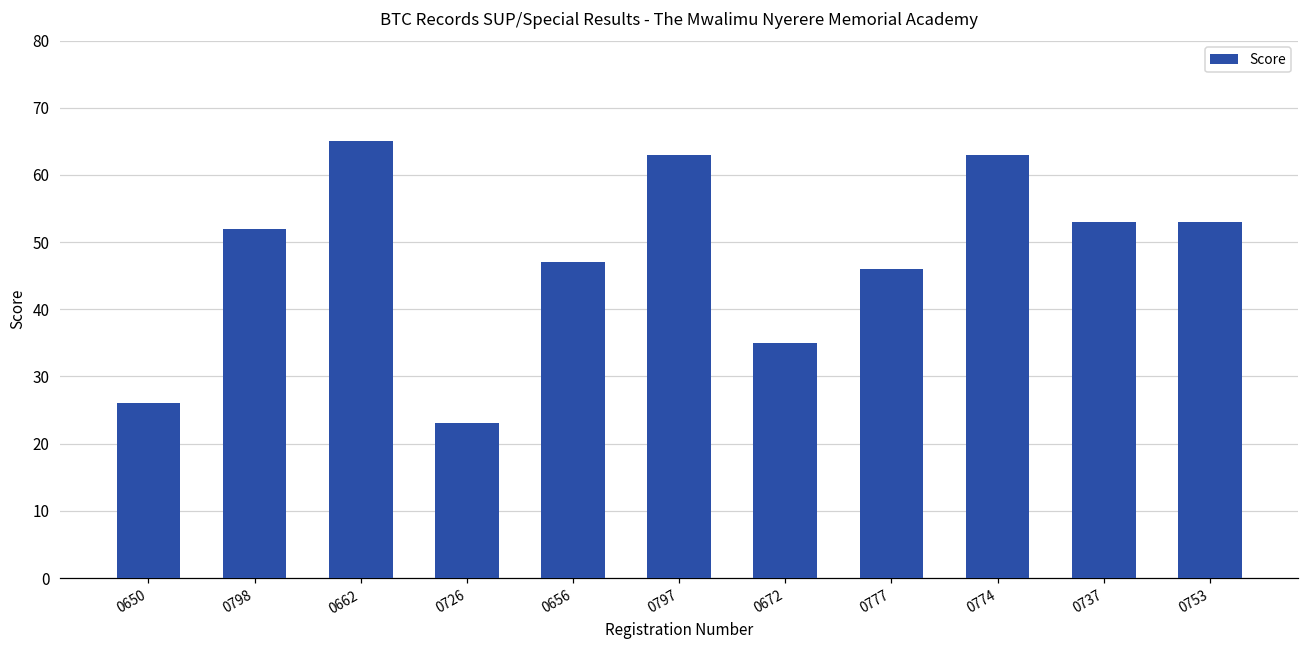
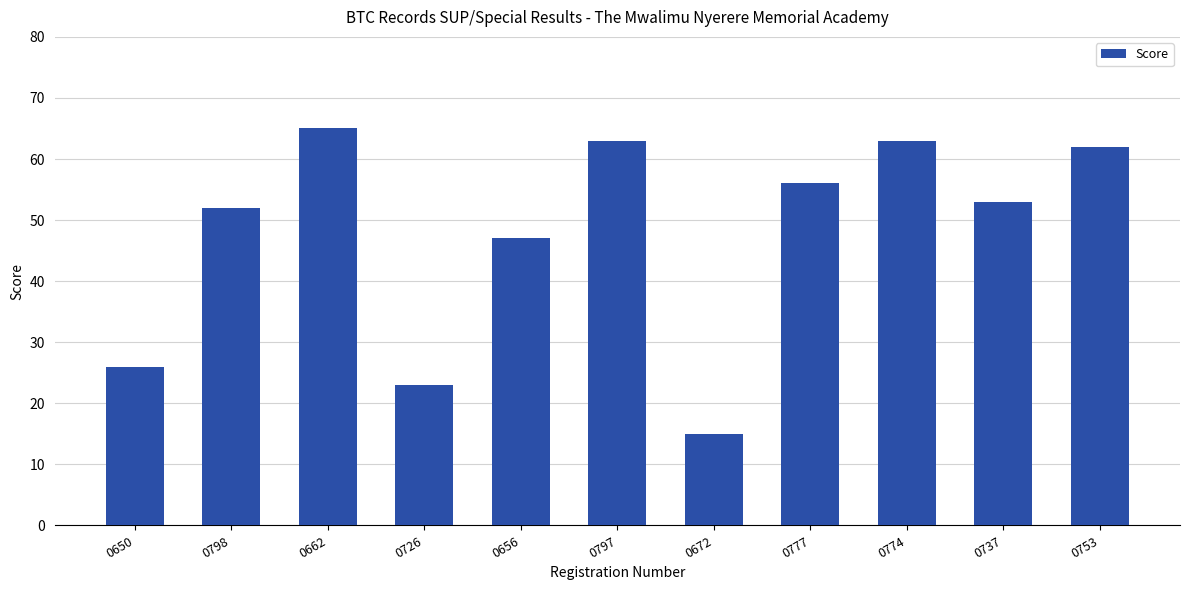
  {
    "0650": 26,
    "0798": 52,
    "0662": 65,
    "0726": 23,
    "0656": 47,
    "0797": 63,
-   "0672": 35,
-   "0777": 46,
+   "0672": 15,
+   "0777": 56,
    "0774": 63,
    "0737": 53,
-   "0753": 53
+   "0753": 62
  }
